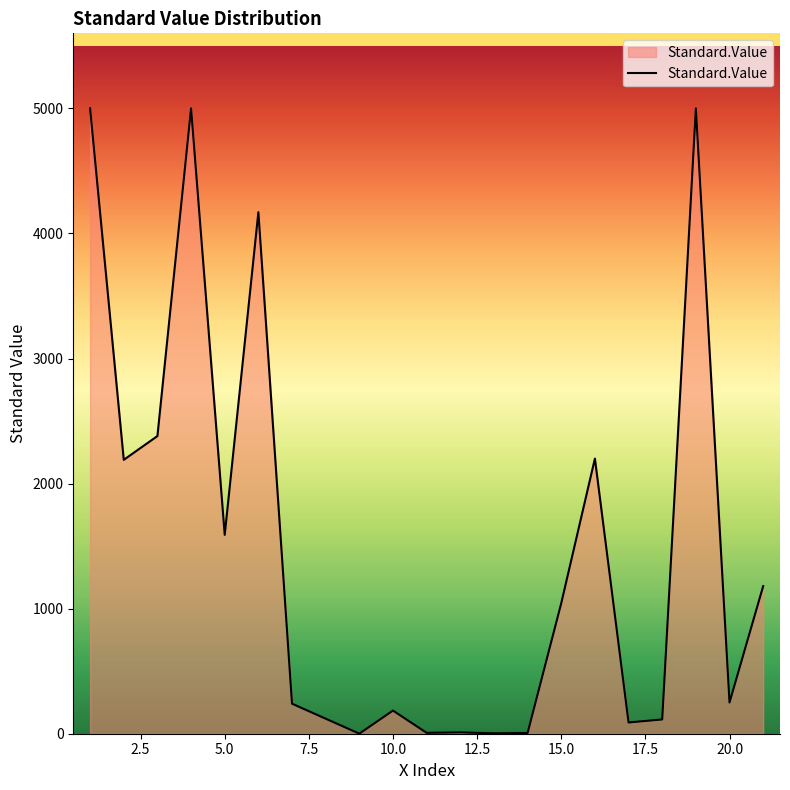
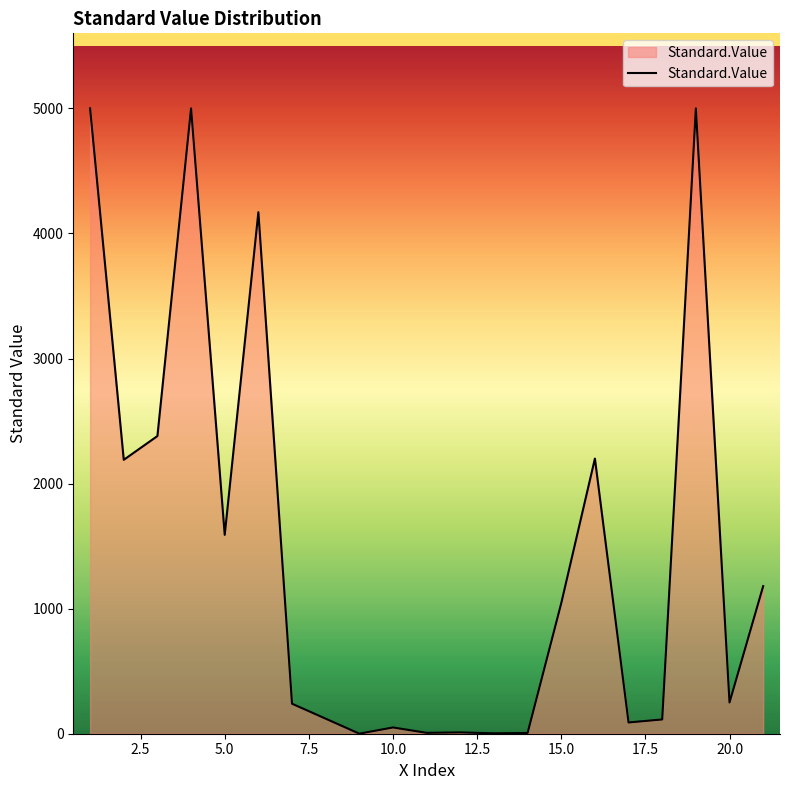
  {
    "5.0": 1590,
-   "10.0": 190,
+   "10.0": 50,
    "15.0": 1040,
    "20.0": 250
  }
